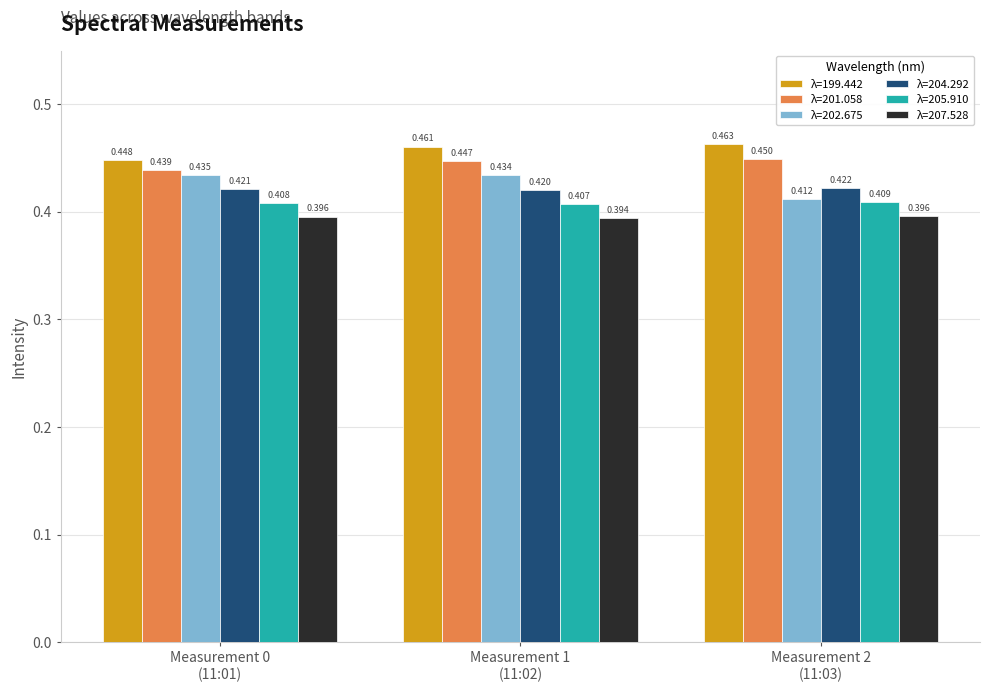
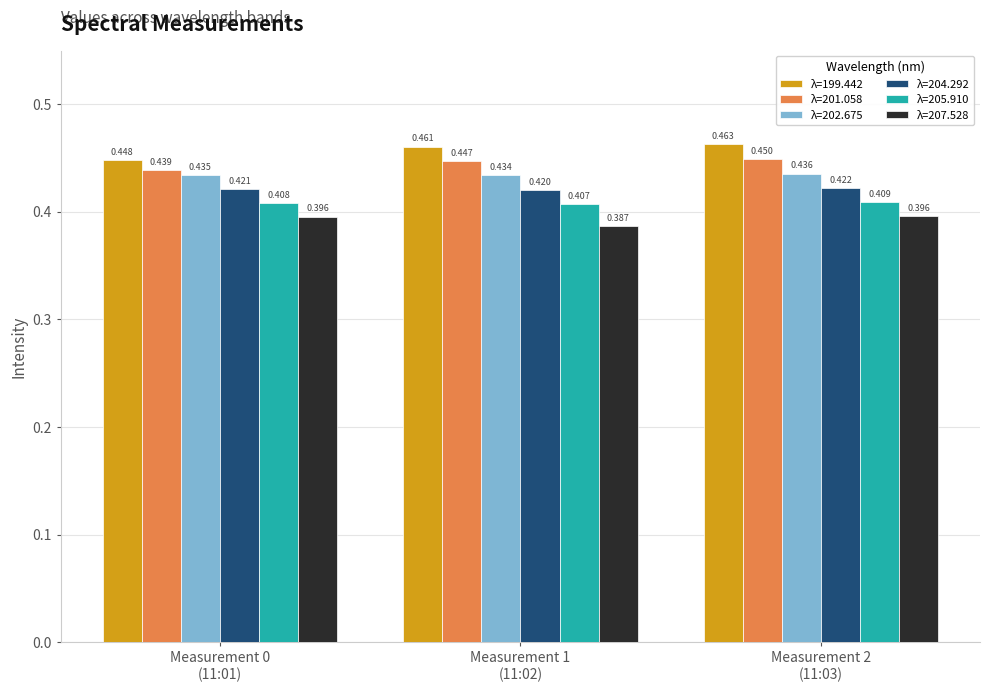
  {
    "λ=199.442": {
      "Measurement 0 (11:01)": 0.448,
      "Measurement 1 (11:02)": 0.461,
      "Measurement 2 (11:03)": 0.463
    },
    "λ=201.058": {
      "Measurement 0 (11:01)": 0.439,
      "Measurement 1 (11:02)": 0.447,
      "Measurement 2 (11:03)": 0.450
    },
    "λ=202.675": {
      "Measurement 0 (11:01)": 0.435,
      "Measurement 1 (11:02)": 0.434,
-     "Measurement 2 (11:03)": 0.412
+     "Measurement 2 (11:03)": 0.436
    },
    "λ=204.292": {
      "Measurement 0 (11:01)": 0.421,
      "Measurement 1 (11:02)": 0.420,
      "Measurement 2 (11:03)": 0.422
    },
    "λ=205.910": {
      "Measurement 0 (11:01)": 0.408,
      "Measurement 1 (11:02)": 0.407,
      "Measurement 2 (11:03)": 0.409
    },
    "λ=207.528": {
      "Measurement 0 (11:01)": 0.396,
-     "Measurement 1 (11:02)": 0.394,
+     "Measurement 1 (11:02)": 0.387,
      "Measurement 2 (11:03)": 0.396
    }
  }
